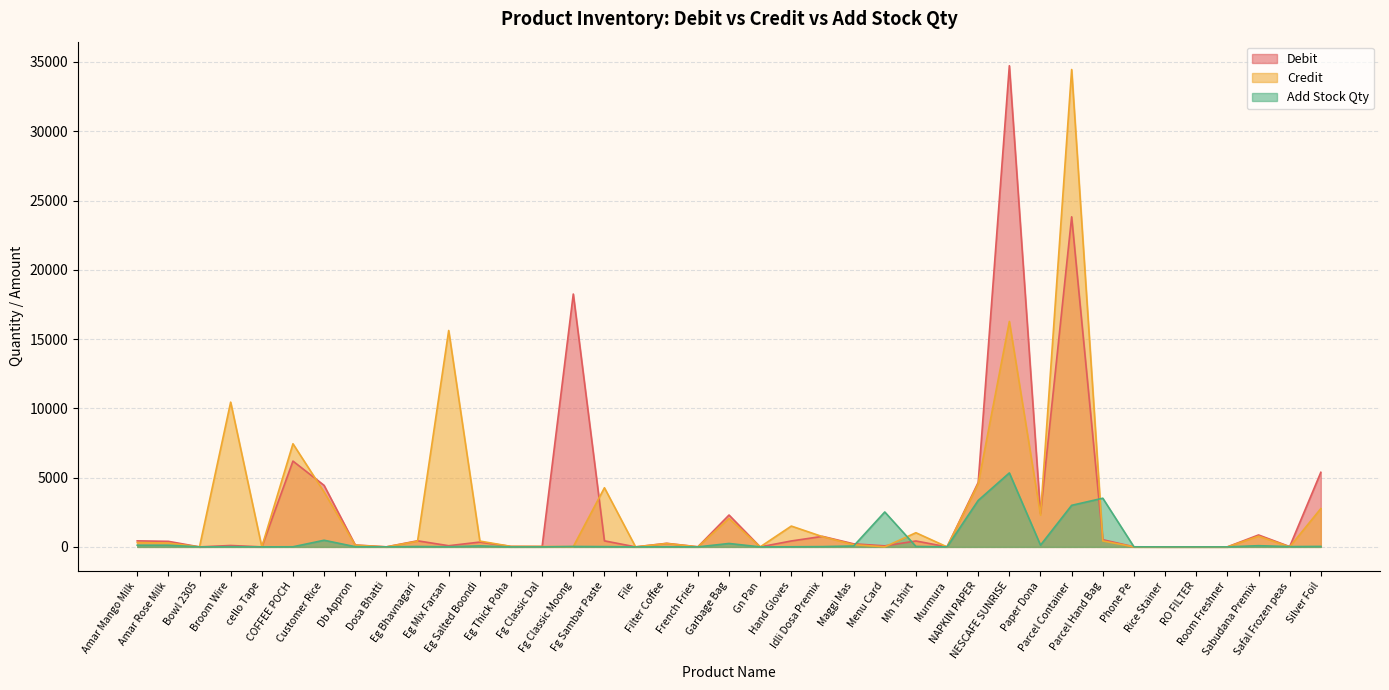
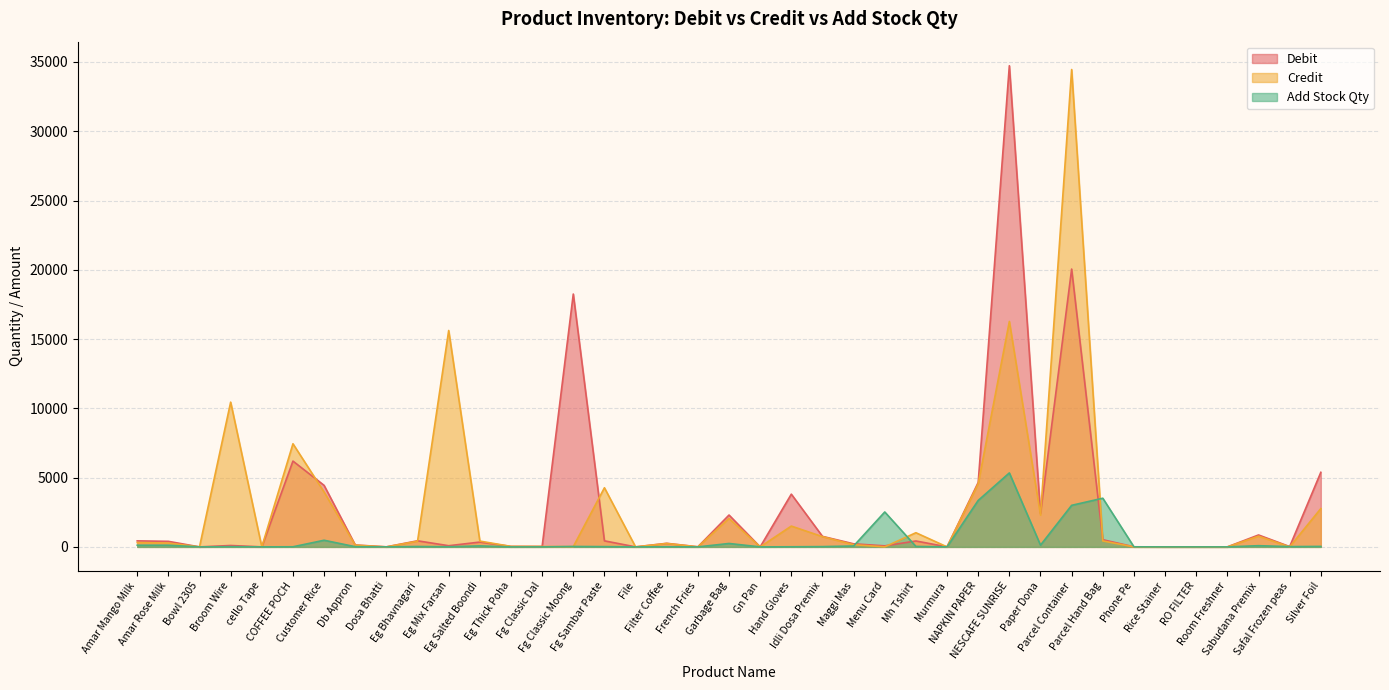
  {
    "Debit": {
      "COFFEE POCH": 6200,
      "Customer Rice": 4400,
      "Fg Classic Moong": 18300,
      "Fg Sambar Paste": 400,
      "Garbage Bag": 2300,
-     "Hand Gloves": 400,
+     "Hand Gloves": 3800,
      "Mh Tshirt": 400,
      "NESCAFE SUNRISE": 34700,
-     "Parcel Container": 23800,
+     "Parcel Container": 20100,
      "Silver Foil": 5400
    },
    "Credit": {
      "Broom Wire": 10400,
      "COFFEE POCH": 7400,
      "Customer Rice": 4000,
      "Eg Mix Farsan": 15600,
      "Fg Sambar Paste": 4300,
      "Garbage Bag": 2100,
      "Hand Gloves": 1500,
      "Mh Tshirt": 1000,
      "NESCAFE SUNRISE": 16300,
      "Parcel Container": 34500,
      "Silver Foil": 2800
    },
    "Add Stock Qty": {
      "Amar Mango Milk": 100,
      "COFFEE POCH": 0,
      "Customer Rice": 500,
      "Eg Bhavnagari": 0,
      "Eg Salted Boondi": 100,
      "Fg Sambar Paste": 0,
      "Filter Coffee": 0,
      "Garbage Bag": 200,
      "Hand Gloves": 0,
      "Idli Dosa Premix": 0,
      "Menu Card": 2500,
      "Mh Tshirt": 0,
      "NAPKIN PAPER": 3400,
      "NESCAFE SUNRISE": 5300,
      "Paper Dona": 100,
      "Parcel Container": 3000,
      "Parcel Hand Bag": 3500,
      "Sabudana Premix": 100,
      "Silver Foil": 0
    }
  }
